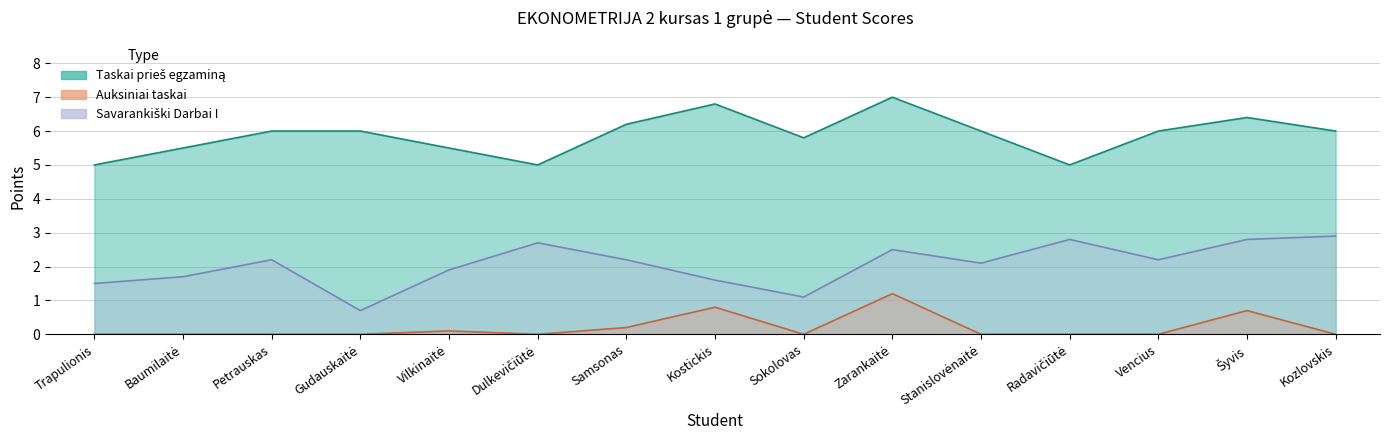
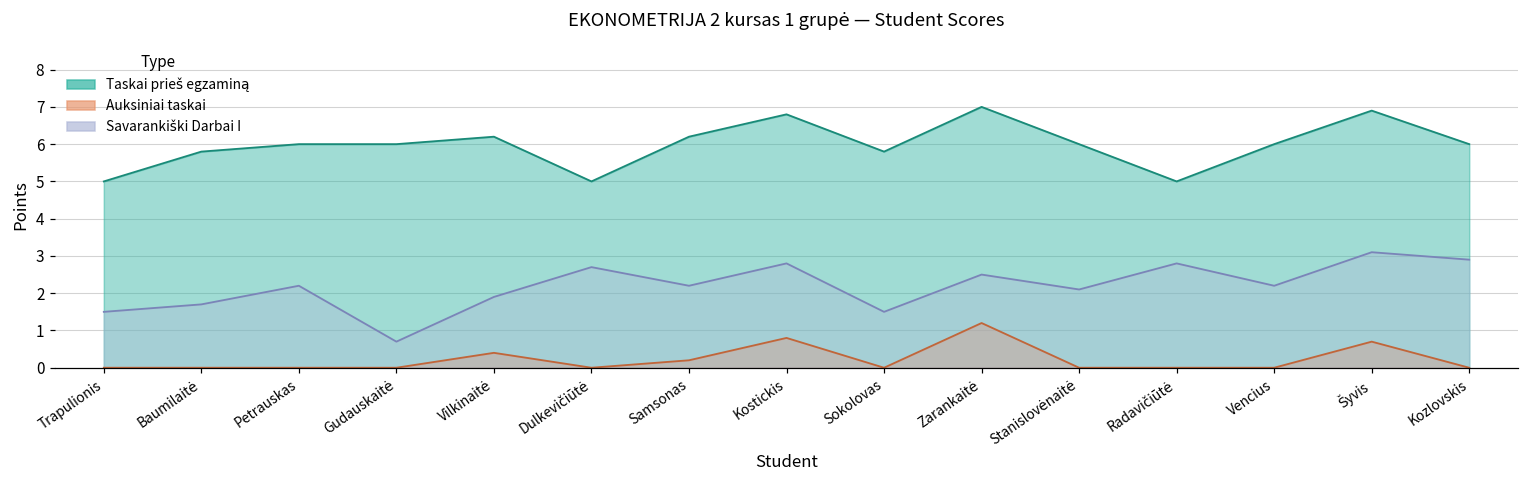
  {
    "Taskai prieš egzaminą": {
      "Trapulionis": 5.0,
-     "Baumilaitė": 5.5,
+     "Baumilaitė": 5.8,
      "Petrauskas": 6.0,
      "Gudauskaitė": 6.0,
-     "Vilkinaitė": 5.5,
+     "Vilkinaitė": 6.2,
      "Dulkevičiūtė": 5.0,
      "Samsonas": 6.2,
      "Kostickis": 6.8,
      "Sokolovas": 5.8,
      "Zarankaitė": 7.0,
      "Stanislovėnaitė": 6.0,
      "Radavičiūtė": 5.0,
      "Vencius": 6.0,
-     "Šyvis": 6.4,
+     "Šyvis": 6.9,
      "Kozlovskis": 6.0
    },
    "Auksiniai taskai": {
      "Trapulionis": 0.0,
      "Baumilaitė": 0.0,
      "Petrauskas": 0.0,
      "Gudauskaitė": 0.0,
-     "Vilkinaitė": 0.1,
+     "Vilkinaitė": 0.4,
      "Dulkevičiūtė": 0.0,
      "Samsonas": 0.2,
      "Kostickis": 0.8,
      "Sokolovas": 0.0,
      "Zarankaitė": 1.2,
      "Stanislovėnaitė": 0.0,
      "Radavičiūtė": 0.0,
      "Vencius": 0.0,
      "Šyvis": 0.7,
      "Kozlovskis": 0.0
    },
    "Savarankiški Darbai I": {
      "Trapulionis": 1.5,
      "Baumilaitė": 1.7,
      "Petrauskas": 2.2,
      "Gudauskaitė": 0.7,
      "Vilkinaitė": 1.9,
      "Dulkevičiūtė": 2.7,
      "Samsonas": 2.2,
-     "Kostickis": 1.6,
-     "Sokolovas": 1.1,
+     "Kostickis": 2.8,
+     "Sokolovas": 1.5,
      "Zarankaitė": 2.5,
      "Stanislovėnaitė": 2.1,
      "Radavičiūtė": 2.8,
      "Vencius": 2.2,
-     "Šyvis": 2.8,
+     "Šyvis": 3.1,
      "Kozlovskis": 2.9
    }
  }
